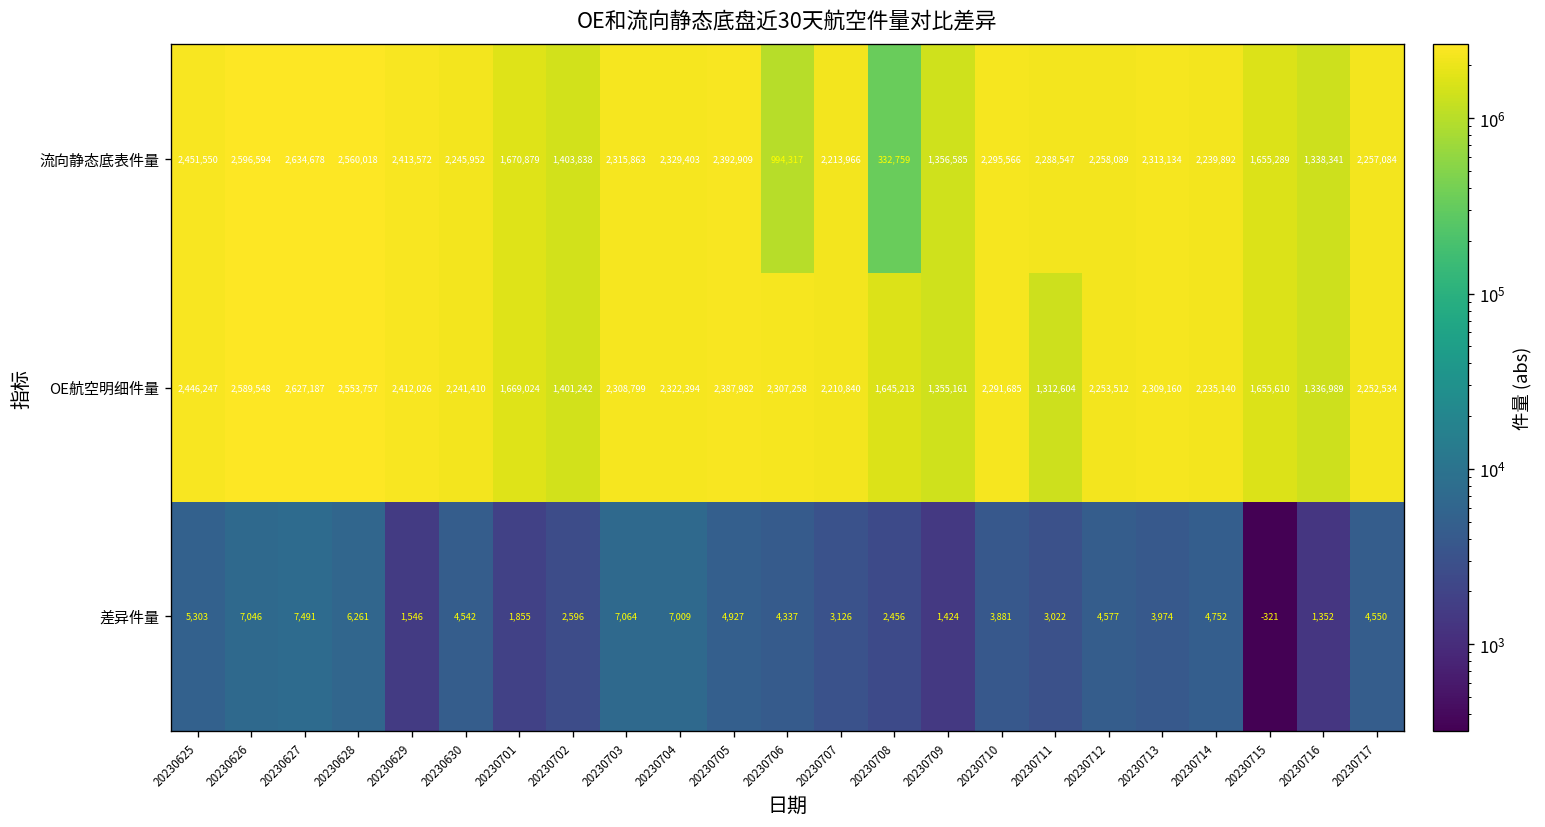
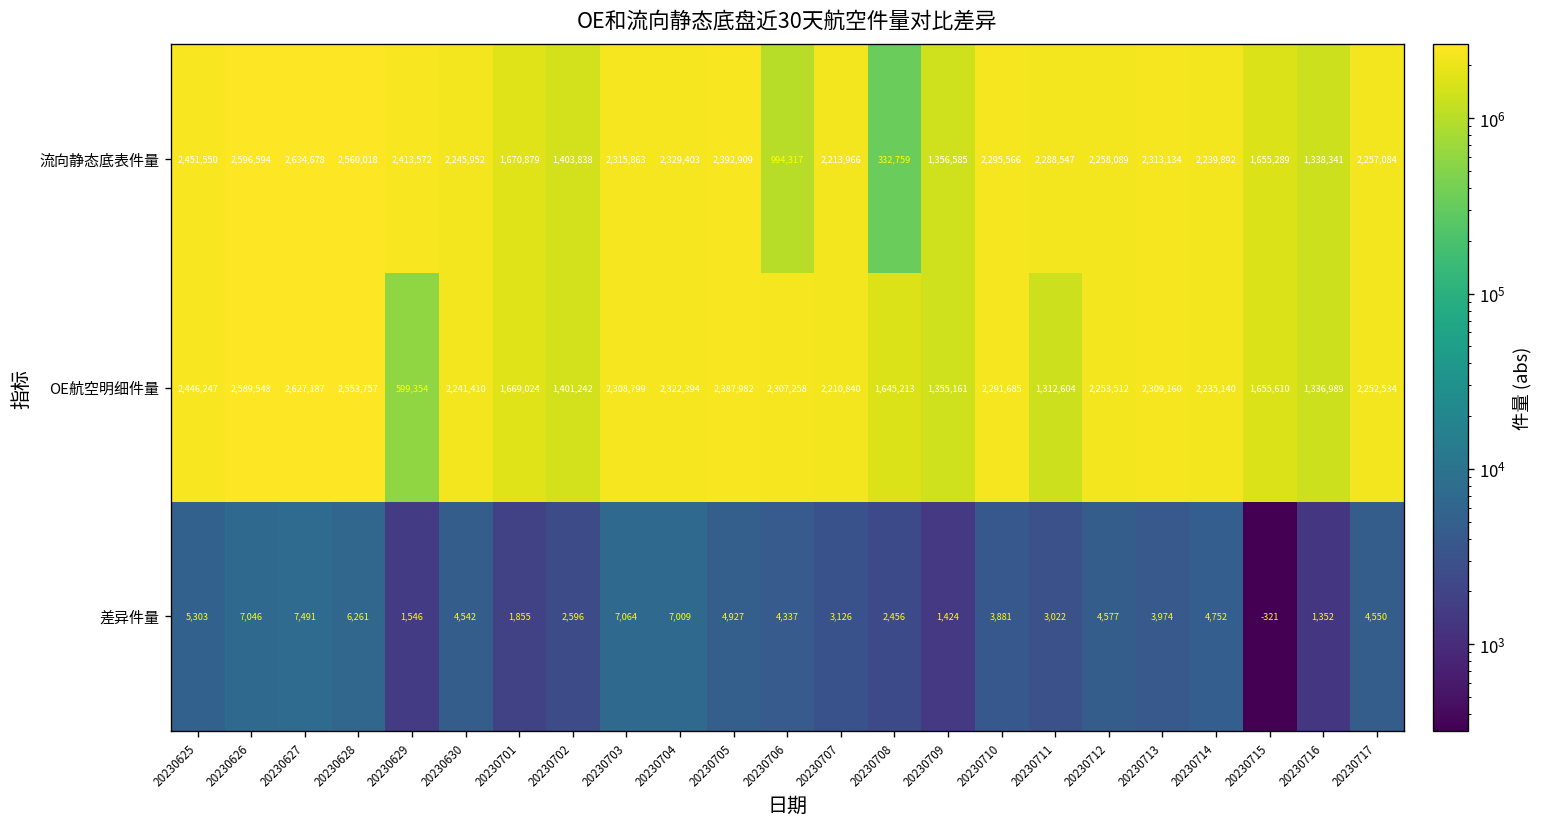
  {
    "流向静态底表件量": {
      "20230625": "2,451,550",
      "20230626": "2,596,594",
      "20230627": "2,634,678",
      "20230628": "2,560,018",
      "20230629": "2,413,572",
      "20230630": "2,245,952",
      "20230701": "1,670,879",
      "20230702": "1,403,838",
      "20230703": "2,315,863",
      "20230704": "2,329,403",
      "20230705": "2,392,909",
      "20230706": "994,317",
      "20230707": "2,213,966",
      "20230708": "332,759",
      "20230709": "1,356,585",
      "20230710": "2,295,566",
      "20230711": "2,288,547",
      "20230712": "2,258,089",
      "20230713": "2,313,134",
      "20230714": "2,239,892",
      "20230715": "1,655,289",
      "20230716": "1,338,341",
      "20230717": "2,257,084"
    },
    "OE航空明细件量": {
      "20230625": "2,446,247",
      "20230626": "2,589,548",
      "20230627": "2,627,187",
      "20230628": "2,553,757",
-     "20230629": "2,412,026",
+     "20230629": "599,354",
      "20230630": "2,241,410",
      "20230701": "1,669,024",
      "20230702": "1,401,242",
      "20230703": "2,308,799",
      "20230704": "2,322,394",
      "20230705": "2,387,982",
      "20230706": "2,307,258",
      "20230707": "2,210,840",
      "20230708": "1,645,213",
      "20230709": "1,355,161",
      "20230710": "2,291,685",
      "20230711": "1,312,604",
      "20230712": "2,253,512",
      "20230713": "2,309,160",
      "20230714": "2,235,140",
      "20230715": "1,655,610",
      "20230716": "1,336,989",
      "20230717": "2,252,534"
    },
    "差异件量": {
      "20230625": "5,303",
      "20230626": "7,046",
      "20230627": "7,491",
      "20230628": "6,261",
      "20230629": "1,546",
      "20230630": "4,542",
      "20230701": "1,855",
      "20230702": "2,596",
      "20230703": "7,064",
      "20230704": "7,009",
      "20230705": "4,927",
      "20230706": "4,337",
      "20230707": "3,126",
      "20230708": "2,456",
      "20230709": "1,424",
      "20230710": "3,881",
      "20230711": "3,022",
      "20230712": "4,577",
      "20230713": "3,974",
      "20230714": "4,752",
      "20230715": "-321",
      "20230716": "1,352",
      "20230717": "4,550"
    }
  }
